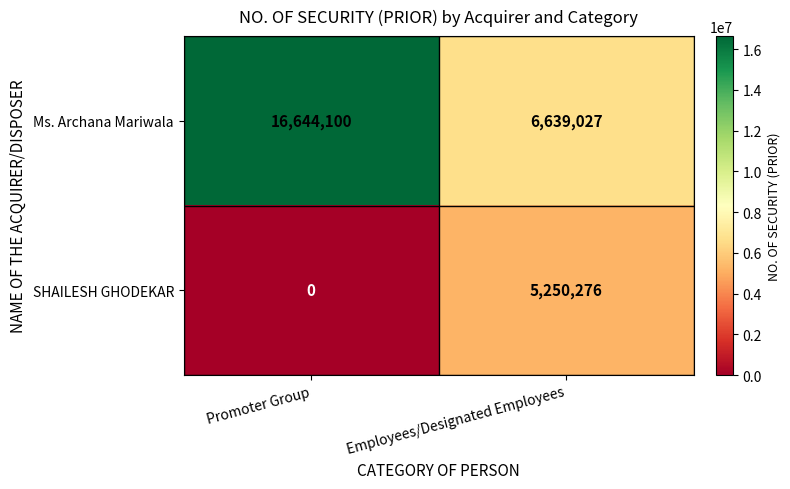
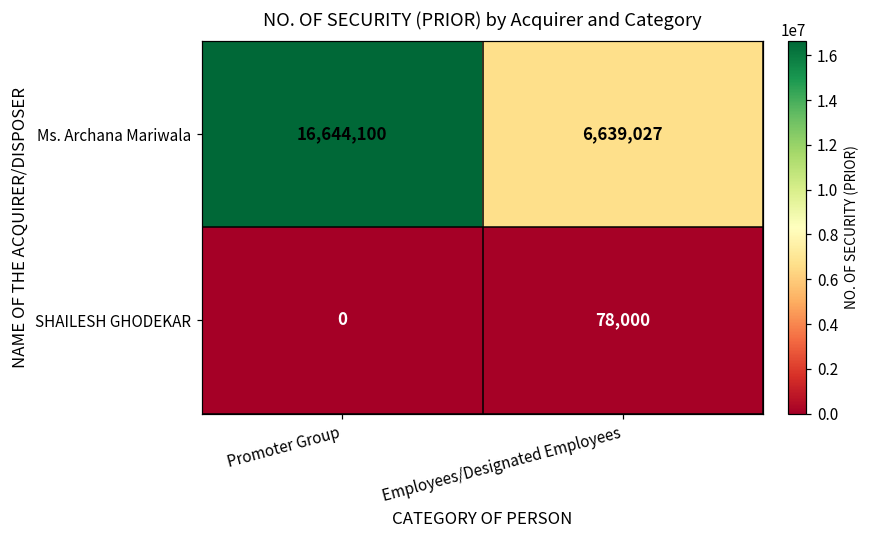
  {
    "Ms. Archana Mariwala": {
      "Promoter Group": "16,644,100",
      "Employees/Designated Employees": "6,639,027"
    },
    "SHAILESH GHODEKAR": {
      "Promoter Group": "0",
-     "Employees/Designated Employees": "5,250,276"
+     "Employees/Designated Employees": "78,000"
    }
  }
